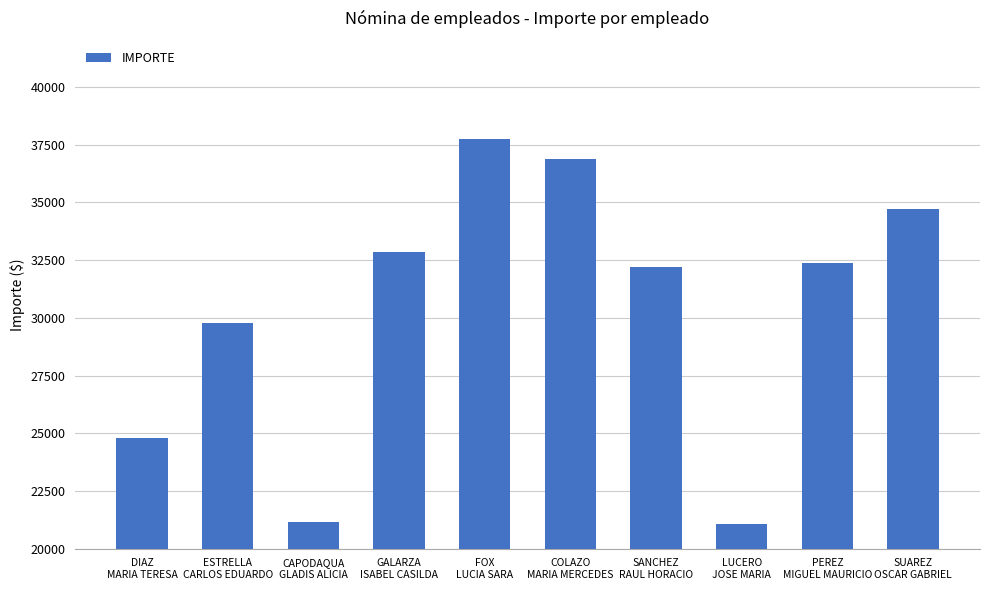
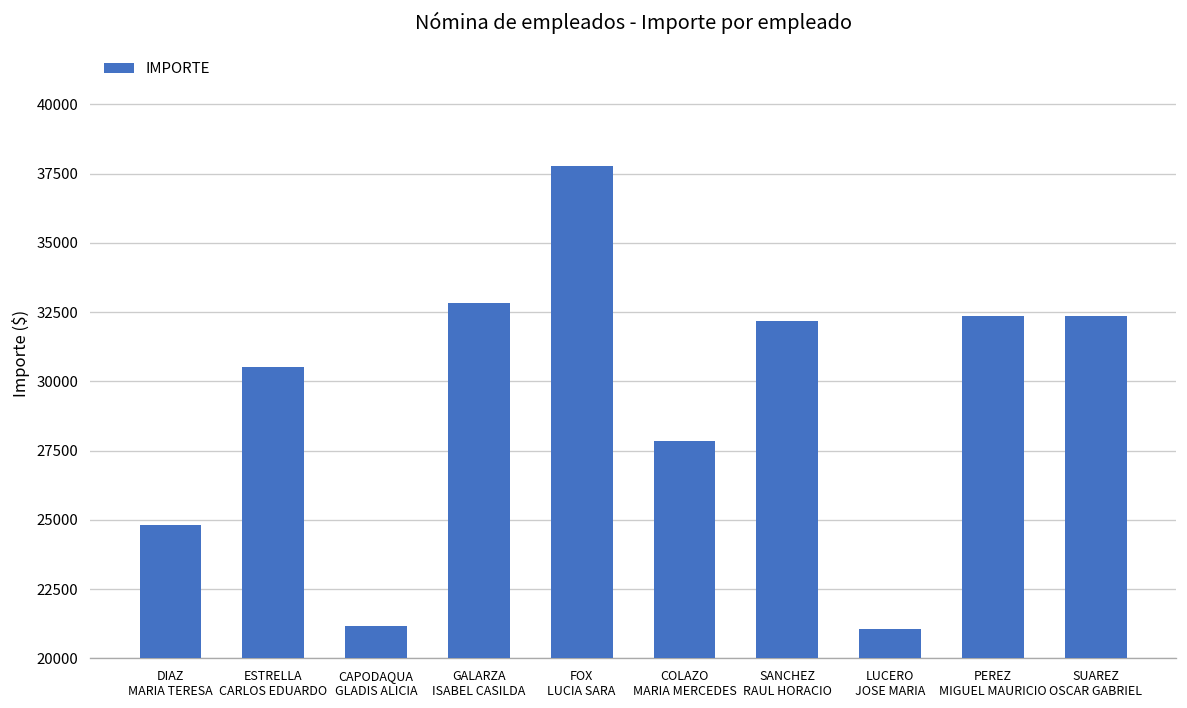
  {
    "DIAZ MARIA TERESA": 24800,
-   "ESTRELLA CARLOS EDUARDO": 29800,
+   "ESTRELLA CARLOS EDUARDO": 30500,
    "CAPODAQUA GLADIS ALICIA": 21200,
    "GALARZA ISABEL CASILDA": 32800,
    "FOX LUCIA SARA": 37800,
-   "COLAZO MARIA MERCEDES": 36900,
+   "COLAZO MARIA MERCEDES": 27900,
    "SANCHEZ RAUL HORACIO": 32200,
    "LUCERO JOSE MARIA": 21100,
    "PEREZ MIGUEL MAURICIO": 32400,
-   "SUAREZ OSCAR GABRIEL": 34700
+   "SUAREZ OSCAR GABRIEL": 32400
  }
